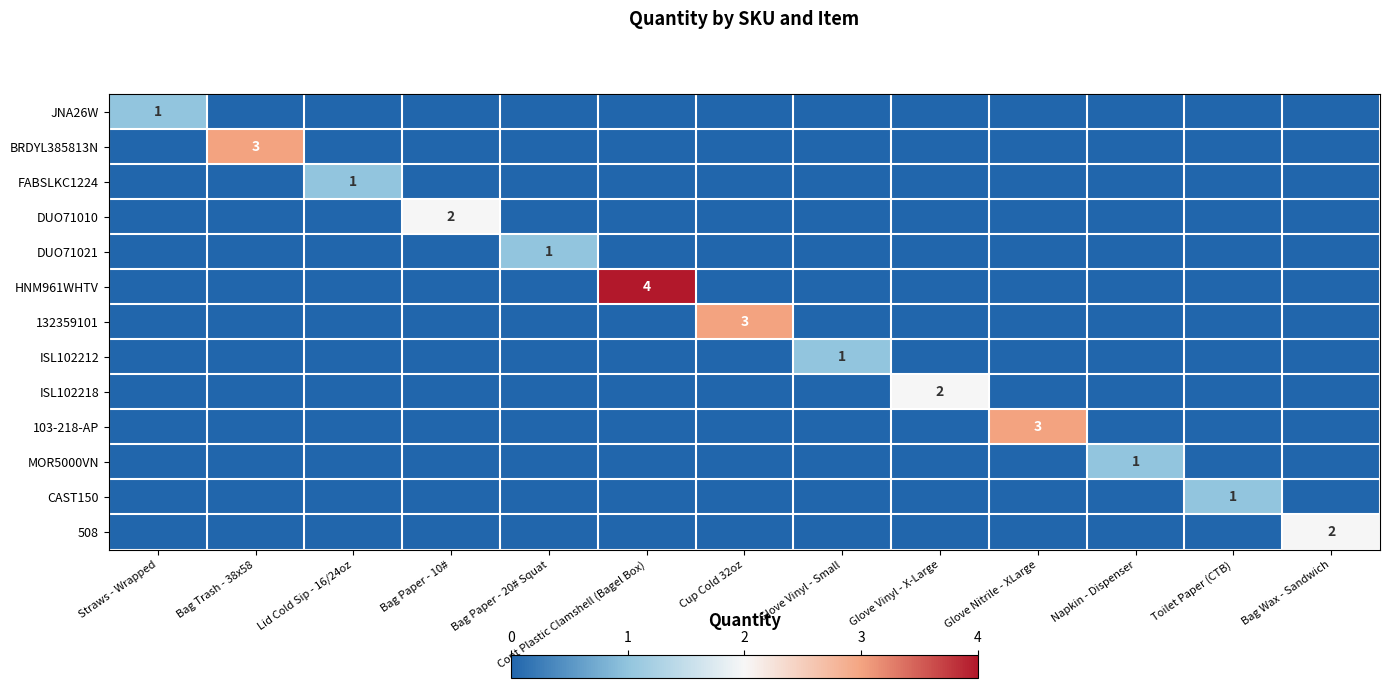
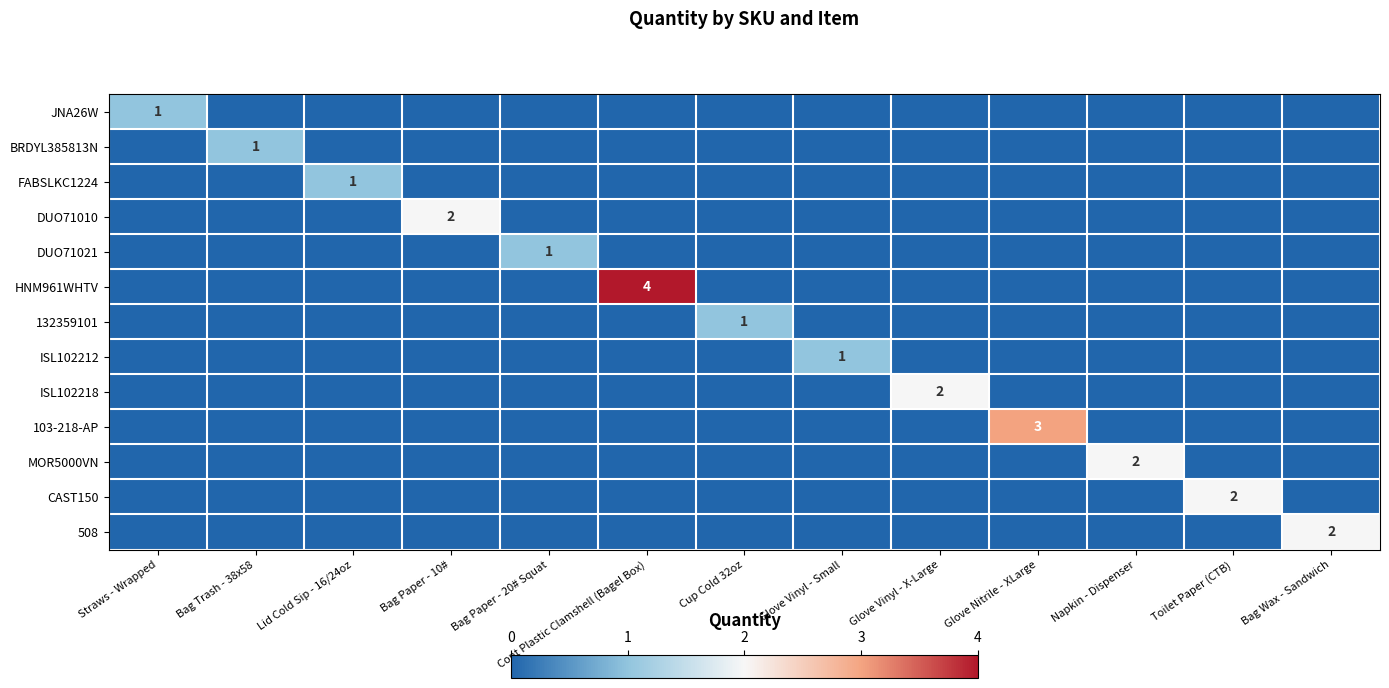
  {
    "JNA26W": {
      "Straws - Wrapped": 1
    },
    "BRDYL385813N": {
-     "Bag Trash - 38x58": 3
+     "Bag Trash - 38x58": 1
    },
    "FABSLKC1224": {
      "Lid Cold Sip - 16/24oz": 1
    },
    "DUO71010": {
      "Bag Paper - 10#": 2
    },
    "DUO71021": {
      "Bag Paper - 20# Squat": 1
    },
    "HNM961WHTV": {
      "Cont Plastic Clamshell (Bagel Box)": 4
    },
    "132359101": {
-     "Cup Cold 32oz": 3
+     "Cup Cold 32oz": 1
    },
    "ISL102212": {
      "Glove Vinyl - Small": 1
    },
    "ISL102218": {
      "Glove Vinyl - X-Large": 2
    },
    "103-218-AP": {
      "Glove Nitrile - XLarge": 3
    },
    "MOR5000VN": {
-     "Napkin - Dispenser": 1
+     "Napkin - Dispenser": 2
    },
    "CAST150": {
-     "Toilet Paper (CTB)": 1
+     "Toilet Paper (CTB)": 2
    },
    "508": {
      "Bag Wax - Sandwich": 2
    }
  }
